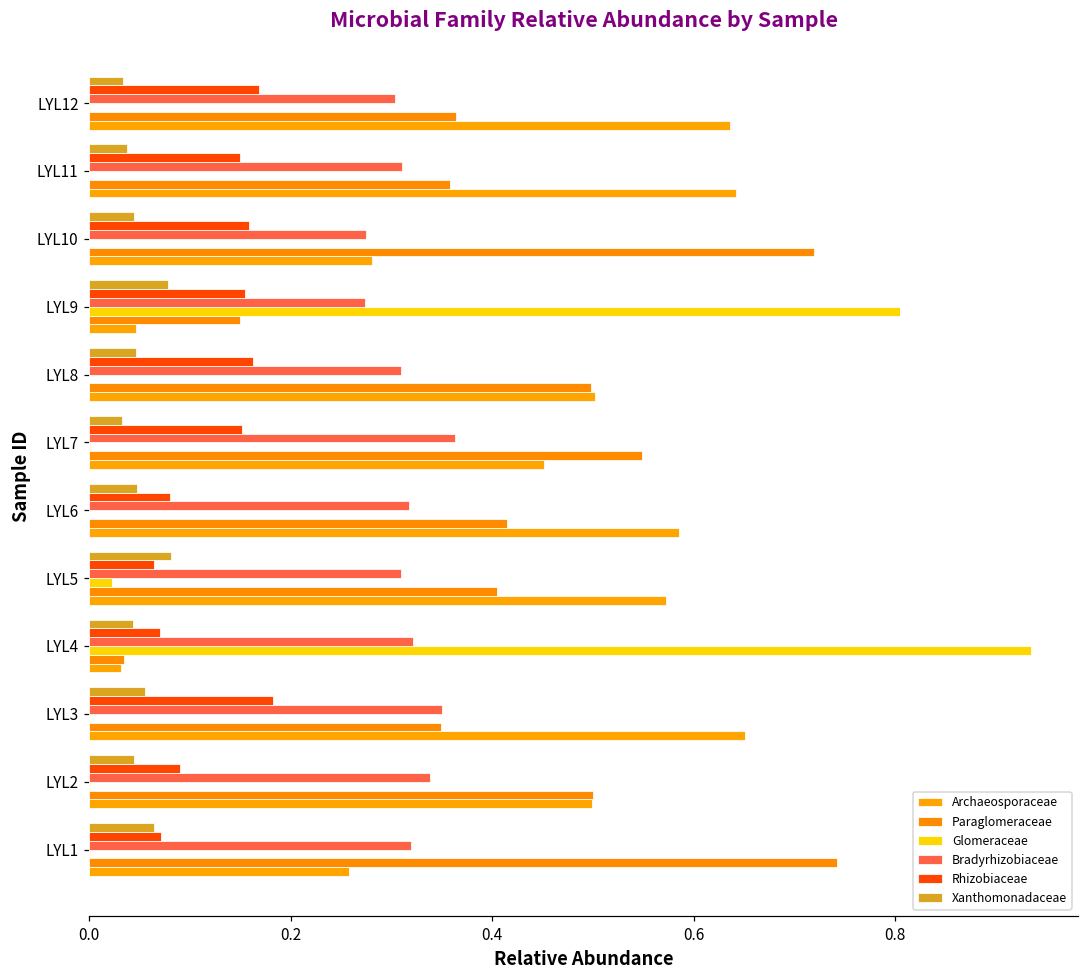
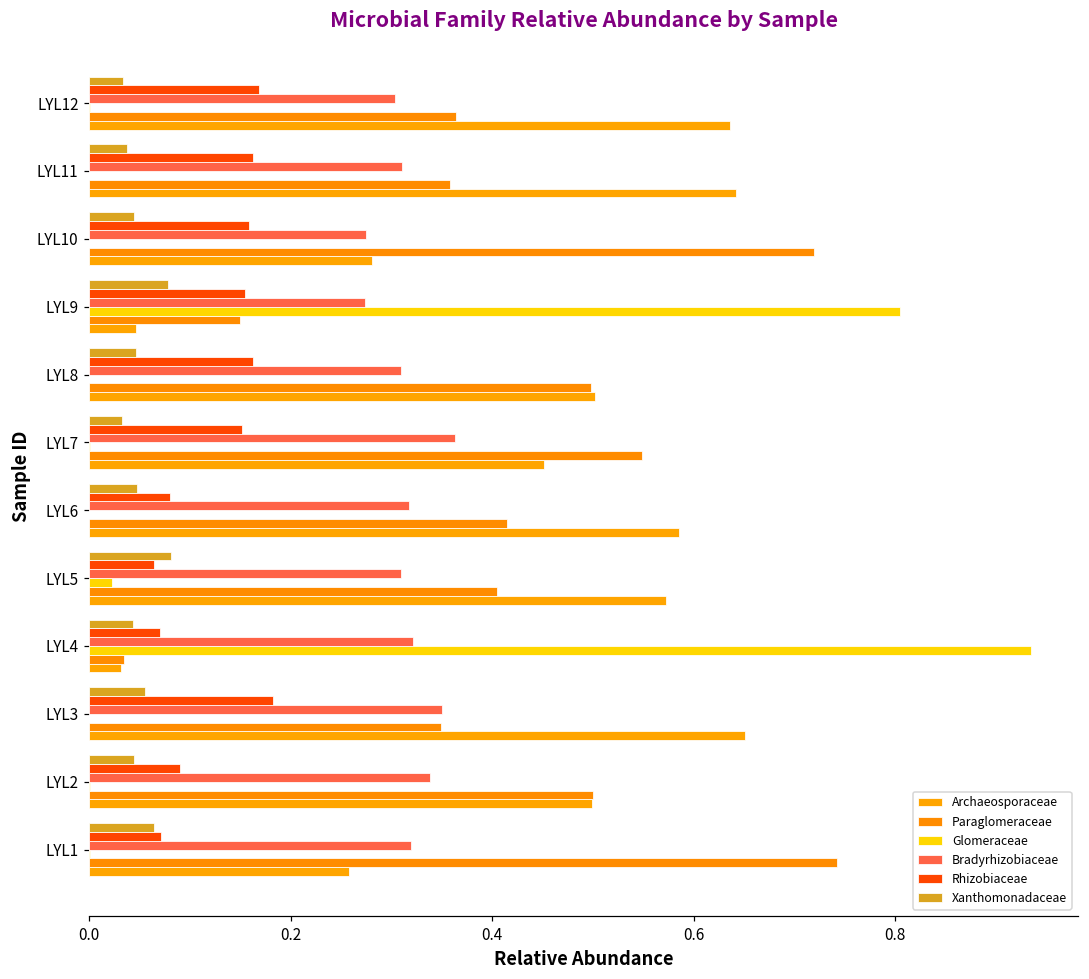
  {
    "Bradyrhizobiaceae": {
      "LYL12": 0.30,
      "LYL11": 0.31,
      "LYL10": 0.27,
      "LYL9": 0.27,
      "LYL8": 0.31,
      "LYL7": 0.36,
      "LYL6": 0.32,
      "LYL5": 0.31,
      "LYL4": 0.32,
      "LYL3": 0.35,
      "LYL2": 0.34,
      "LYL1": 0.32
    },
    "Rhizobiaceae": {
      "LYL12": 0.17,
-     "LYL11": 0.15,
+     "LYL11": 0.16,
      "LYL10": 0.16,
      "LYL9": 0.15,
      "LYL8": 0.16,
      "LYL7": 0.15,
      "LYL6": 0.08,
      "LYL5": 0.06,
      "LYL4": 0.07,
      "LYL3": 0.18,
      "LYL2": 0.09,
      "LYL1": 0.07
    }
  }
